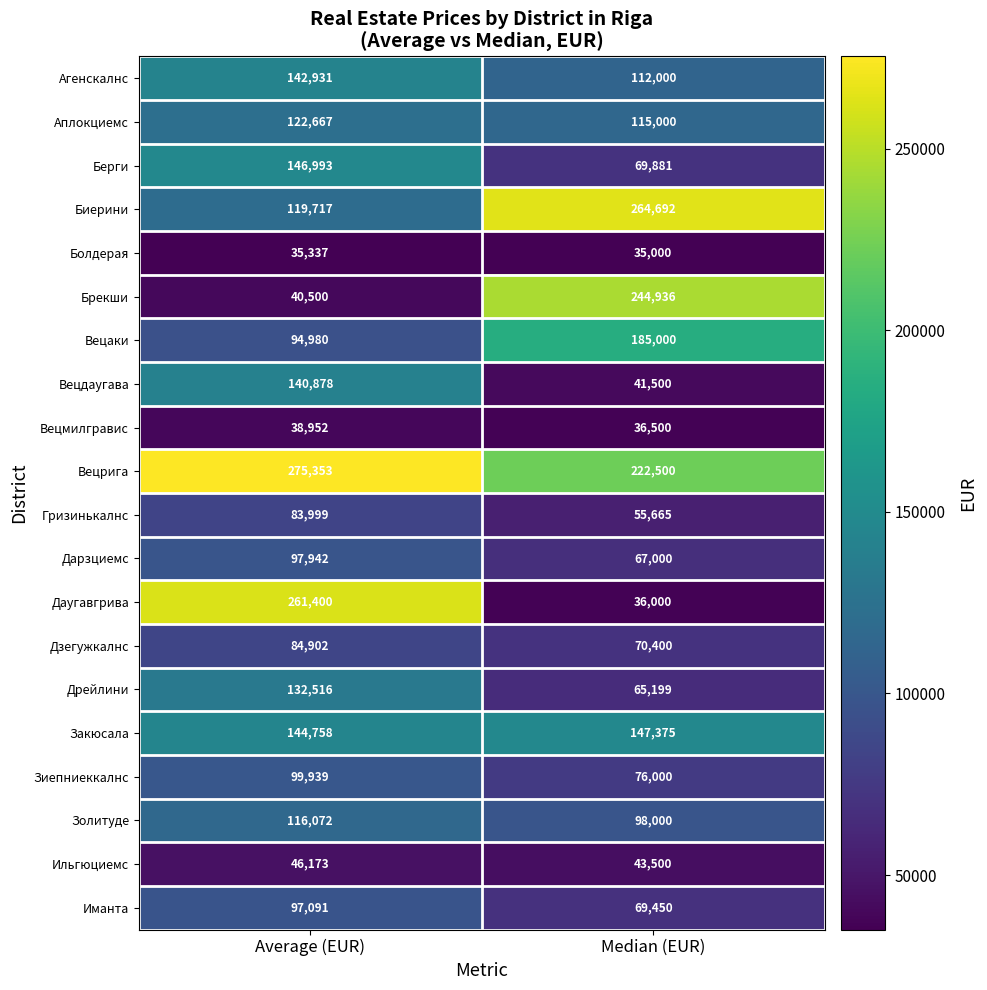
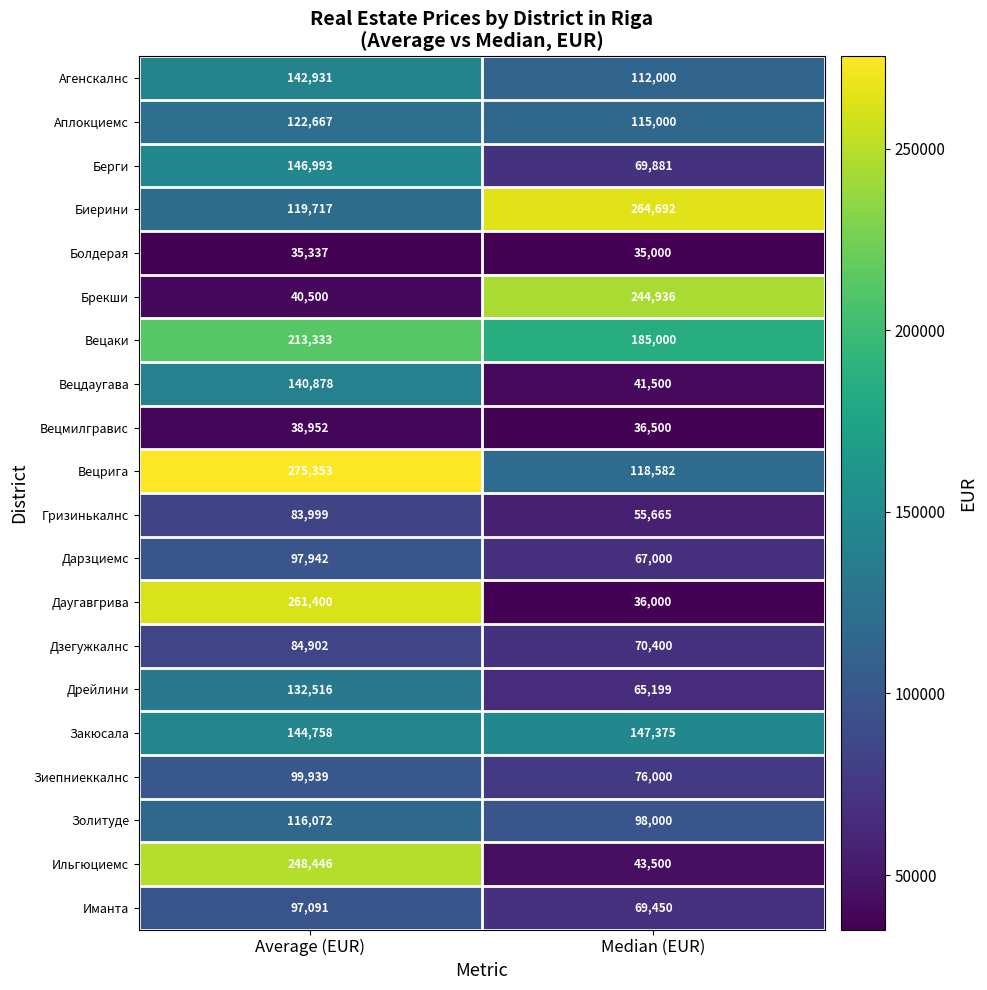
  {
    "Агенскалнс": {
      "Average (EUR)": "142,931",
      "Median (EUR)": "112,000"
    },
    "Аплокциемс": {
      "Average (EUR)": "122,667",
      "Median (EUR)": "115,000"
    },
    "Берги": {
      "Average (EUR)": "146,993",
      "Median (EUR)": "69,881"
    },
    "Биерини": {
      "Average (EUR)": "119,717",
      "Median (EUR)": "264,692"
    },
    "Болдерая": {
      "Average (EUR)": "35,337",
      "Median (EUR)": "35,000"
    },
    "Брекши": {
      "Average (EUR)": "40,500",
      "Median (EUR)": "244,936"
    },
    "Вецаки": {
-     "Average (EUR)": "94,980",
+     "Average (EUR)": "213,333",
      "Median (EUR)": "185,000"
    },
    "Вецдаугава": {
      "Average (EUR)": "140,878",
      "Median (EUR)": "41,500"
    },
    "Вецмилгравис": {
      "Average (EUR)": "38,952",
      "Median (EUR)": "36,500"
    },
    "Вецрига": {
      "Average (EUR)": "275,353",
-     "Median (EUR)": "222,500"
+     "Median (EUR)": "118,582"
    },
    "Гризинькалнс": {
      "Average (EUR)": "83,999",
      "Median (EUR)": "55,665"
    },
    "Дарзциемс": {
      "Average (EUR)": "97,942",
      "Median (EUR)": "67,000"
    },
    "Даугавгрива": {
      "Average (EUR)": "261,400",
      "Median (EUR)": "36,000"
    },
    "Дзегужкалнс": {
      "Average (EUR)": "84,902",
      "Median (EUR)": "70,400"
    },
    "Дрейлини": {
      "Average (EUR)": "132,516",
      "Median (EUR)": "65,199"
    },
    "Закюсала": {
      "Average (EUR)": "144,758",
      "Median (EUR)": "147,375"
    },
    "Зиепниеккалнс": {
      "Average (EUR)": "99,939",
      "Median (EUR)": "76,000"
    },
    "Золитуде": {
      "Average (EUR)": "116,072",
      "Median (EUR)": "98,000"
    },
    "Ильгюциемс": {
-     "Average (EUR)": "46,173",
+     "Average (EUR)": "248,446",
      "Median (EUR)": "43,500"
    },
    "Иманта": {
      "Average (EUR)": "97,091",
      "Median (EUR)": "69,450"
    }
  }
